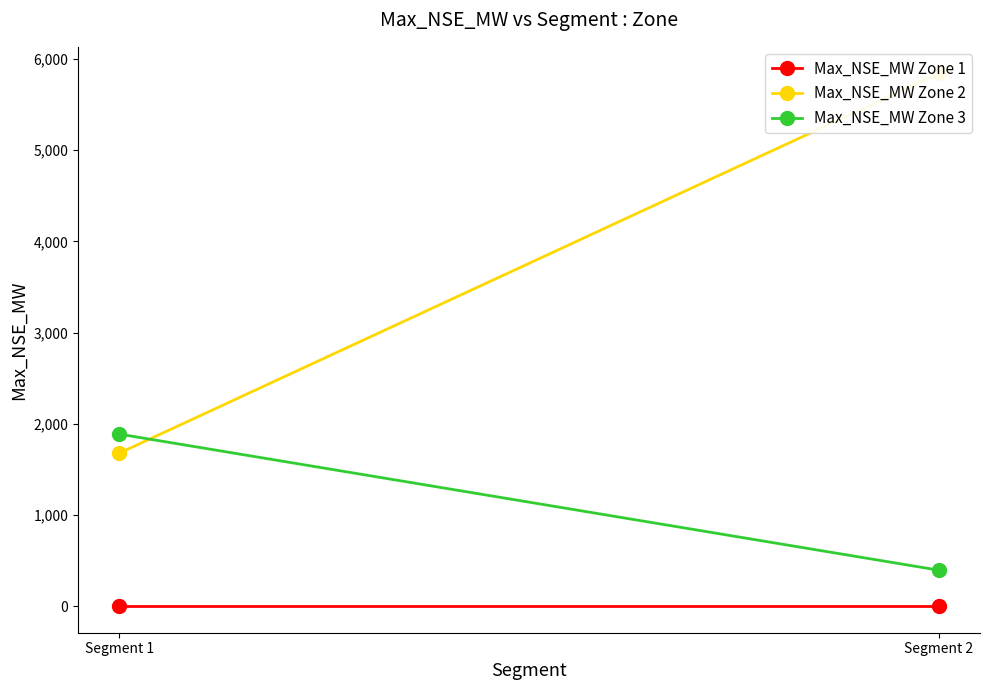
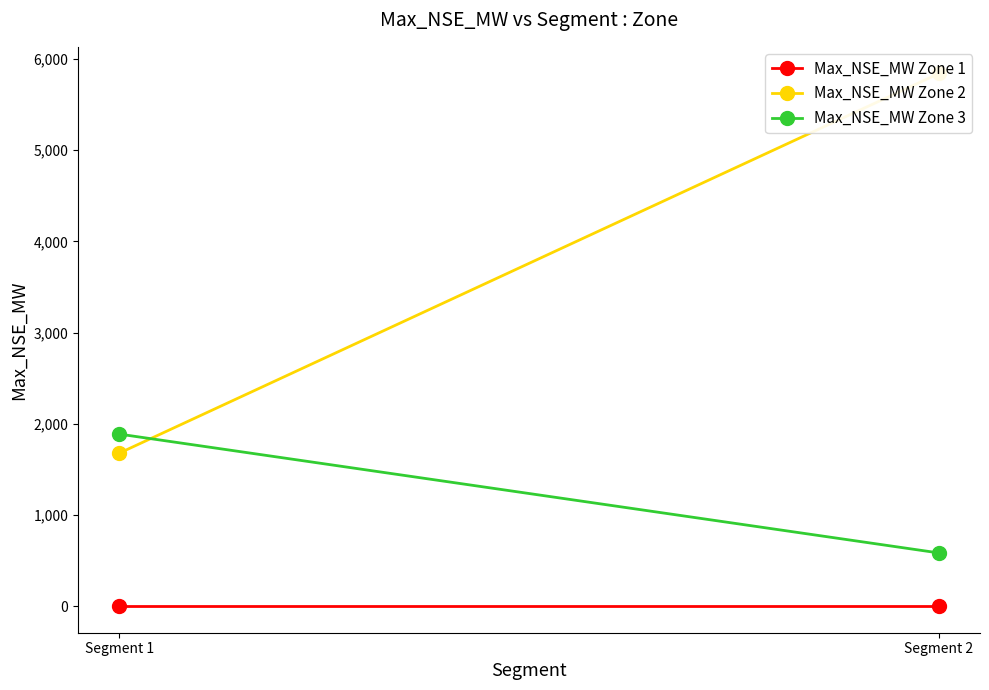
  {
    "Max_NSE_MW Zone 1": {
      "Segment 1": "0",
      "Segment 2": "0"
    },
    "Max_NSE_MW Zone 2": {
      "Segment 1": "1,700"
    },
    "Max_NSE_MW Zone 3": {
      "Segment 1": "1,900",
-     "Segment 2": "400"
+     "Segment 2": "600"
    }
  }
